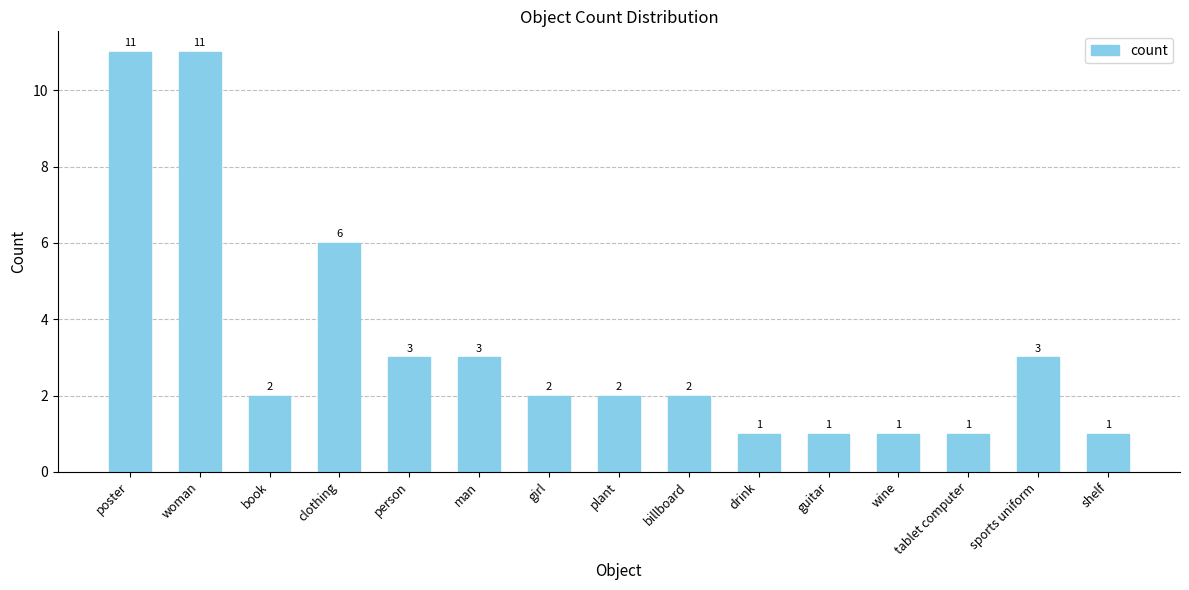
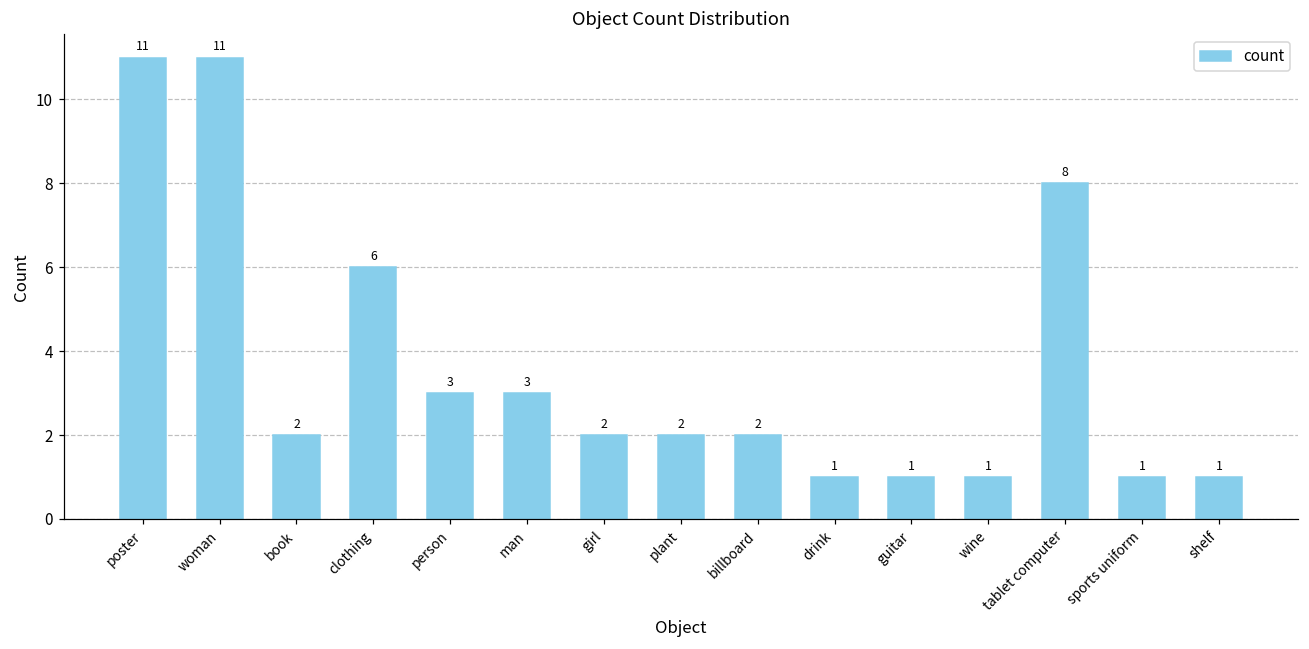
  {
    "poster": 11,
    "woman": 11,
    "book": 2,
    "clothing": 6,
    "person": 3,
    "man": 3,
    "girl": 2,
    "plant": 2,
    "billboard": 2,
    "drink": 1,
    "guitar": 1,
    "wine": 1,
-   "tablet computer": 1,
-   "sports uniform": 3,
+   "tablet computer": 8,
+   "sports uniform": 1,
    "shelf": 1
  }
